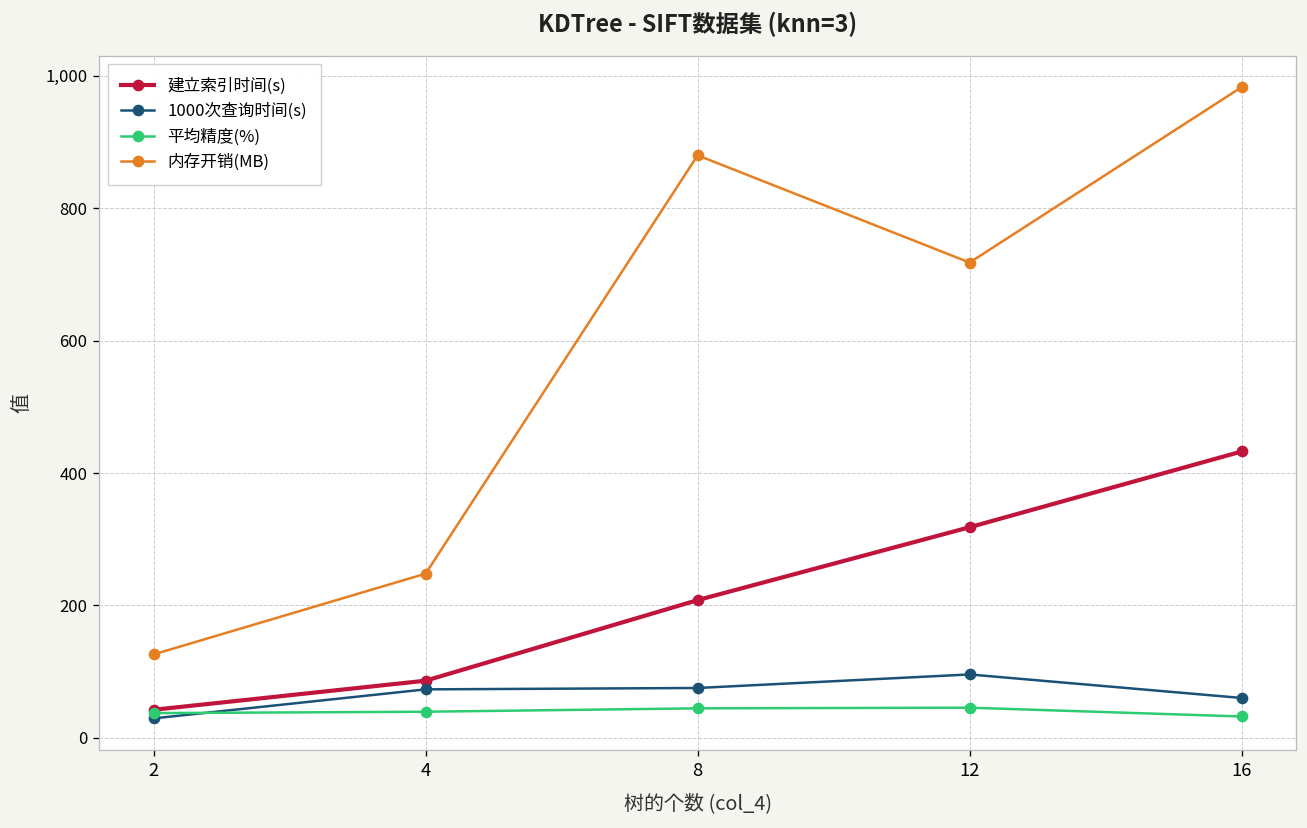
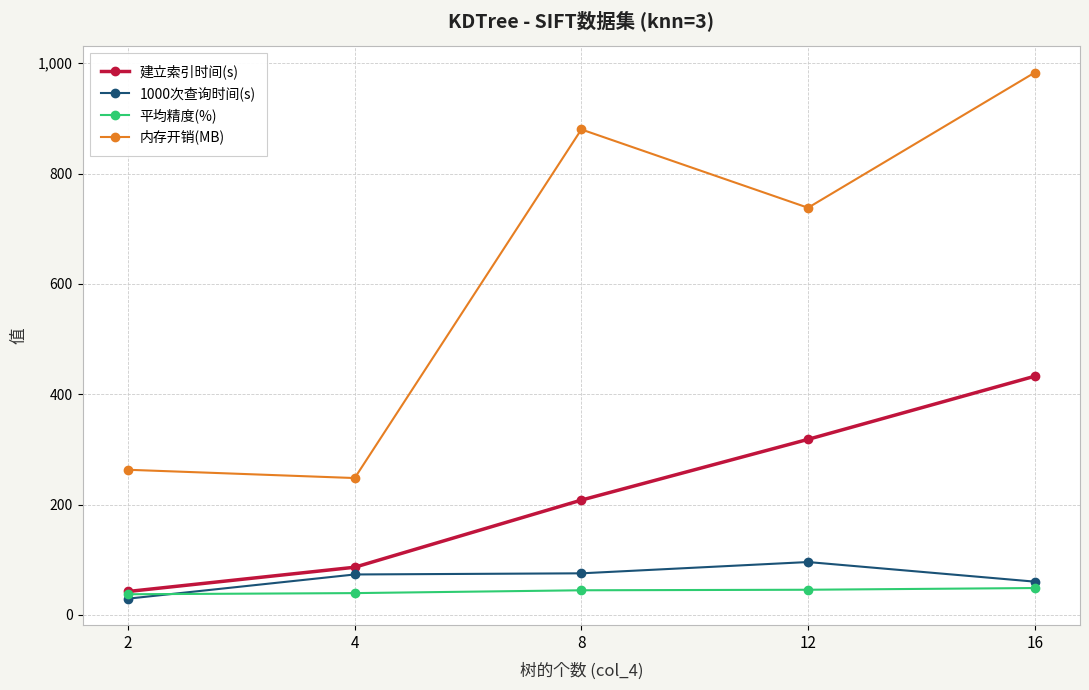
  {
    "建立索引时间(s)": {
      "2": 40,
      "4": 90,
      "8": 210,
      "12": 320,
      "16": 430
    },
    "1000次查询时间(s)": {
      "2": 30,
      "4": 70,
      "8": 80,
      "12": 100,
      "16": 60
    },
    "平均精度(%)": {
      "2": 40,
      "4": 40,
      "8": 40,
      "12": 50,
-     "16": 30
+     "16": 50
    },
    "内存开销(MB)": {
-     "2": 130,
+     "2": 260,
      "4": 250,
      "8": 880,
-     "12": 720,
+     "12": 740,
      "16": 980
    }
  }
